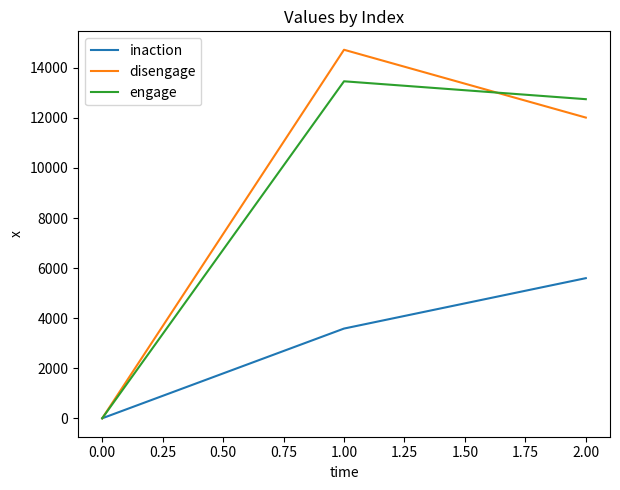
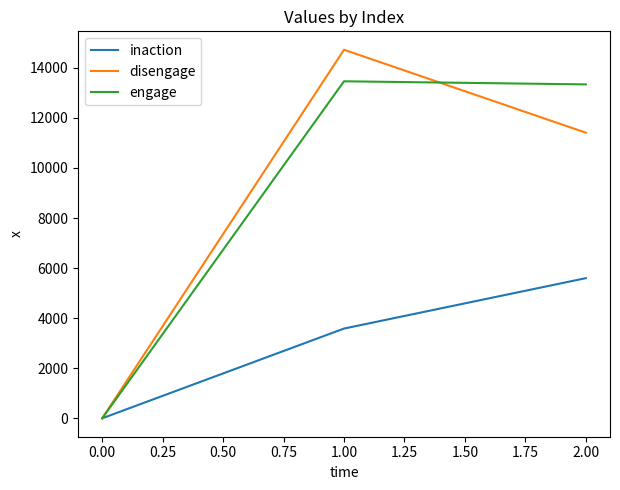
  {
    "inaction": {
      "1.00": 3600,
      "2.00": 5600
    },
    "disengage": {
      "1.00": 14700,
-     "2.00": 12000
+     "2.00": 11400
    },
    "engage": {
      "1.00": 13500,
-     "2.00": 12700
+     "2.00": 13300
    }
  }
